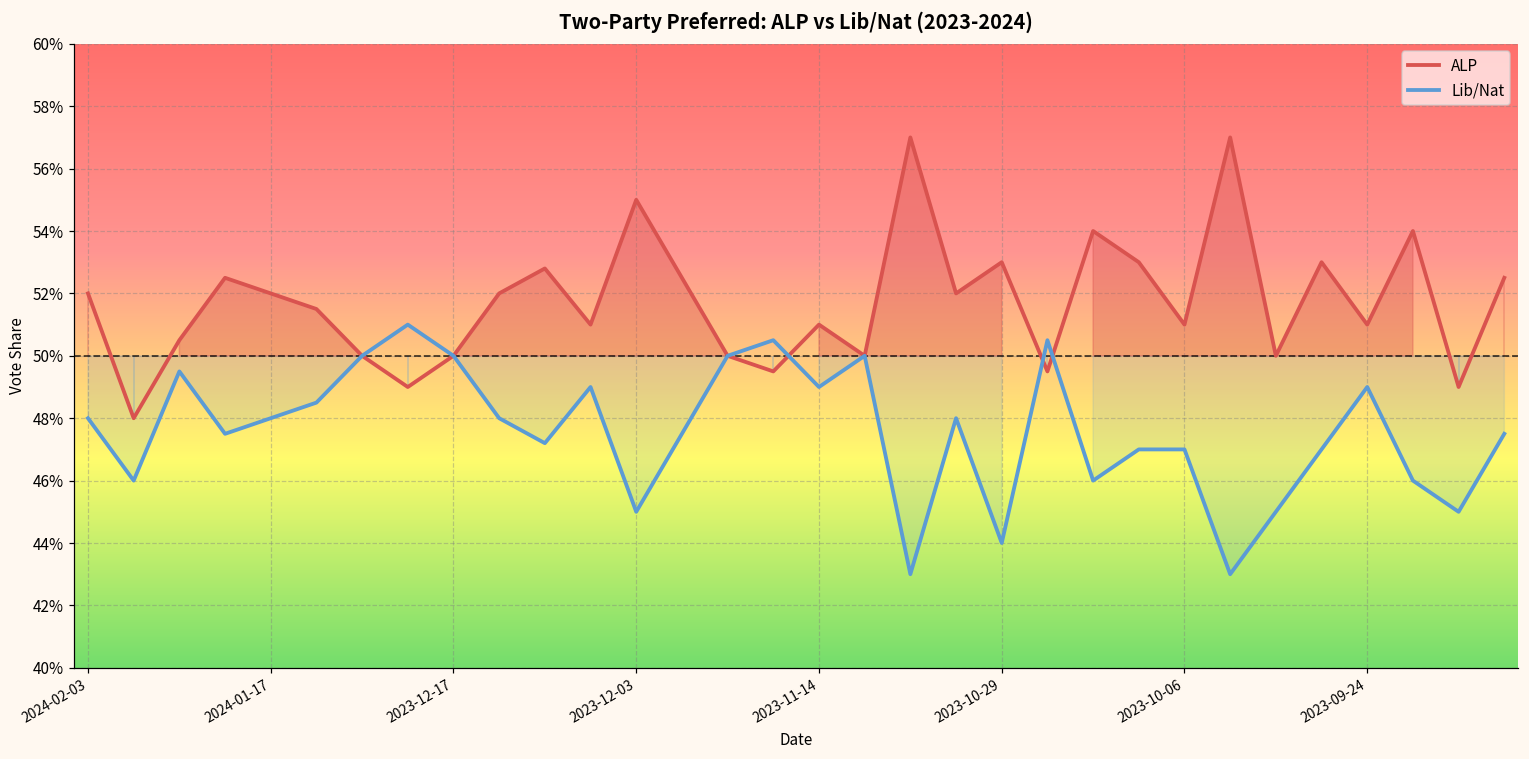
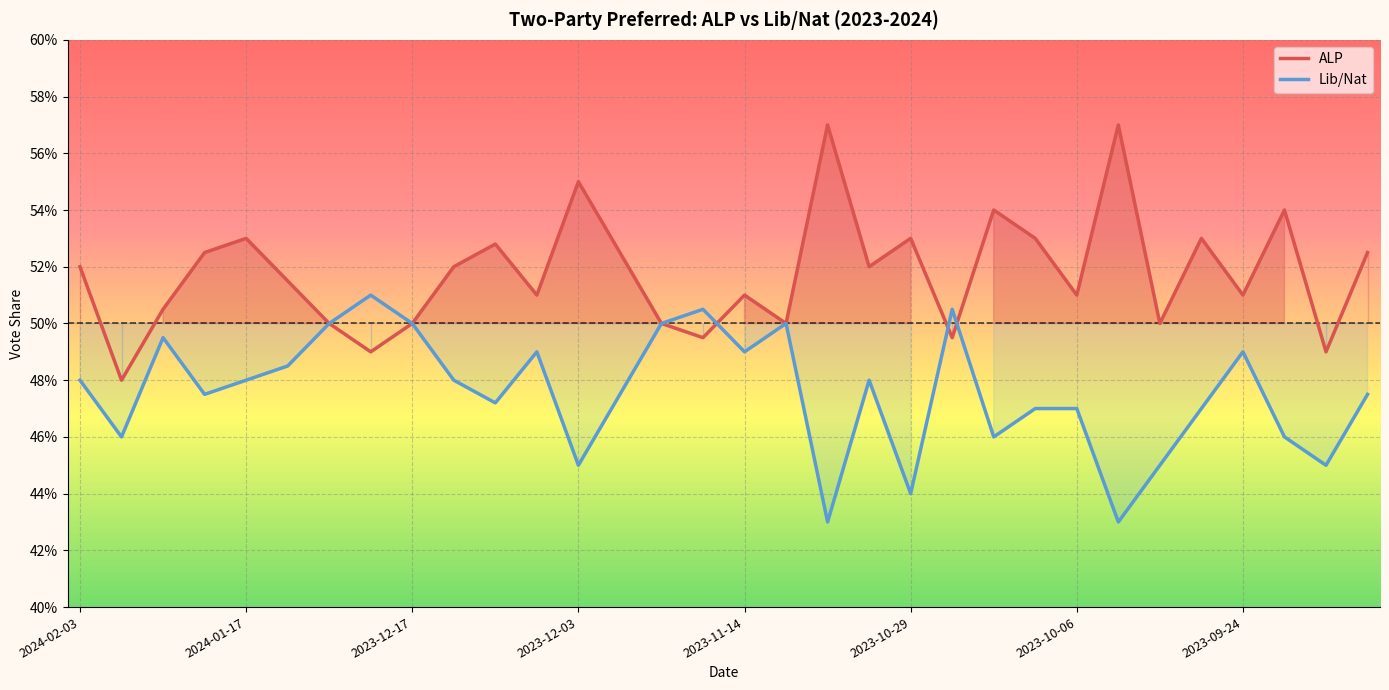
  {
    "ALP": {
      "2024-02-03": "52.0%",
-     "2024-01-17": "52.0%",
+     "2024-01-17": "53.0%",
      "2023-12-03": "55.0%",
      "2023-11-14": "51.0%",
      "2023-10-29": "53.0%",
      "2023-10-06": "51.0%",
      "2023-09-24": "51.0%"
    },
    "Lib/Nat": {
      "2024-02-03": "48.0%",
      "2024-01-17": "48.0%",
      "2023-12-03": "45.0%",
      "2023-11-14": "49.0%",
      "2023-10-29": "44.0%",
      "2023-10-06": "47.0%",
      "2023-09-24": "49.0%"
    }
  }
